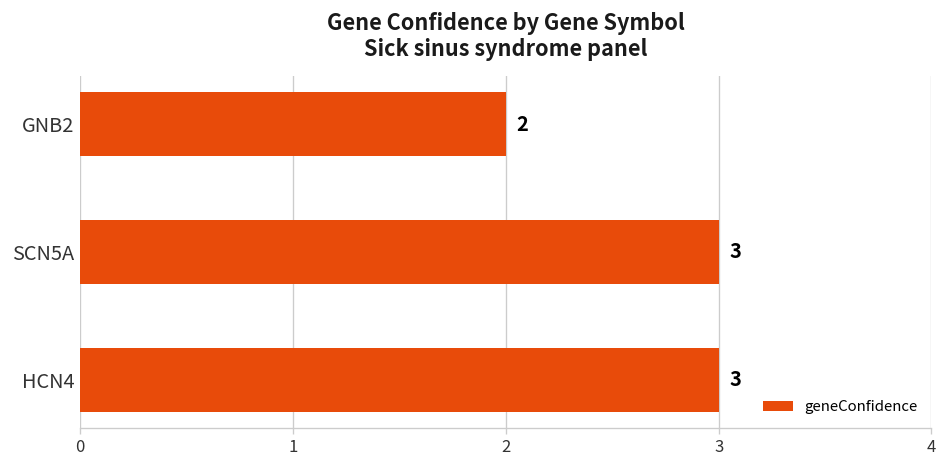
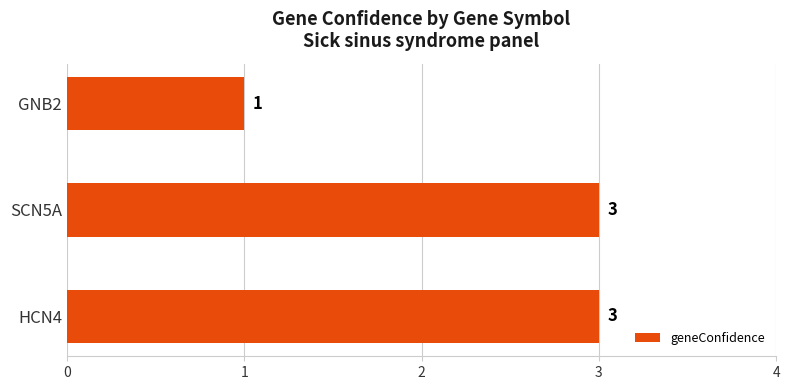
  {
-   "GNB2": 2,
+   "GNB2": 1,
    "SCN5A": 3,
    "HCN4": 3
  }
